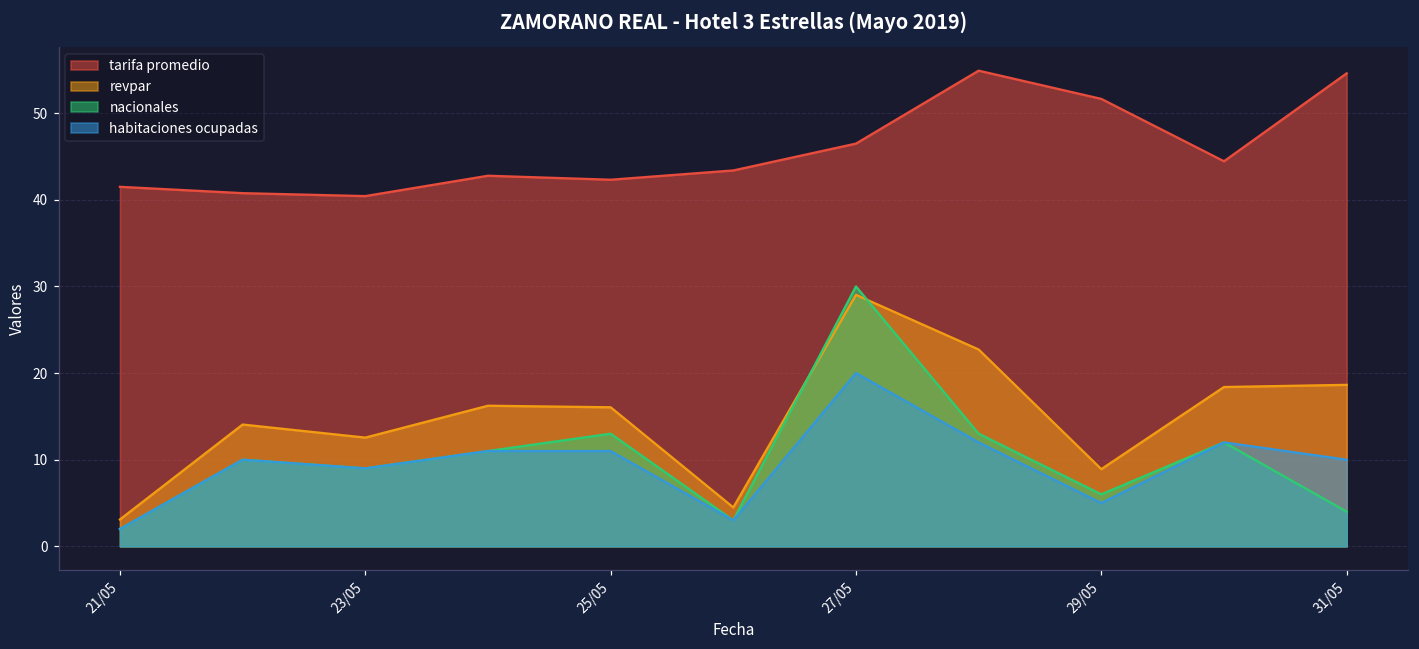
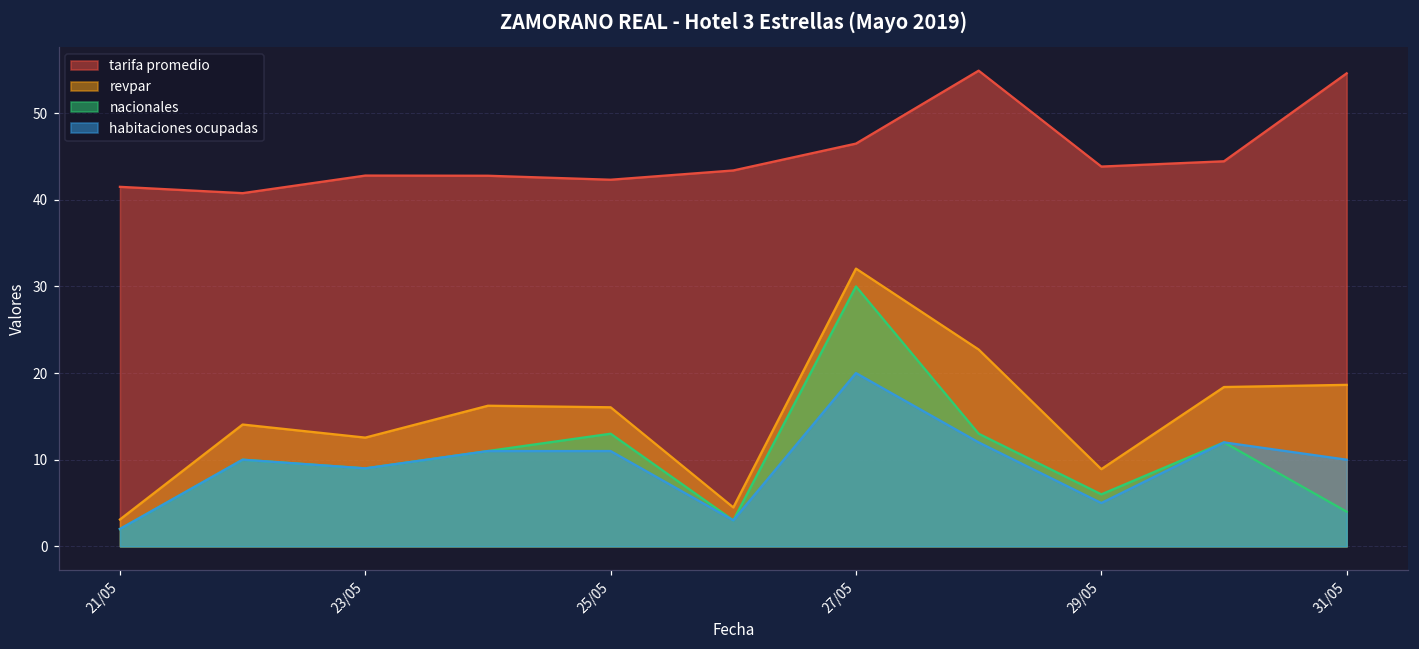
  {
    "tarifa promedio": {
      "21/05": 42,
-     "23/05": 40,
+     "23/05": 43,
      "25/05": 42,
      "27/05": 46,
-     "29/05": 52,
+     "29/05": 44,
      "31/05": 55
    },
    "revpar": {
      "21/05": 3,
      "23/05": 13,
      "25/05": 16,
-     "27/05": 29,
+     "27/05": 32,
      "29/05": 9,
      "31/05": 19
    },
    "nacionales": {
      "25/05": 13,
      "27/05": 30,
      "29/05": 6,
      "31/05": 4
    },
    "habitaciones ocupadas": {
      "25/05": 11,
      "27/05": 20,
      "29/05": 5,
      "31/05": 10
    }
  }
